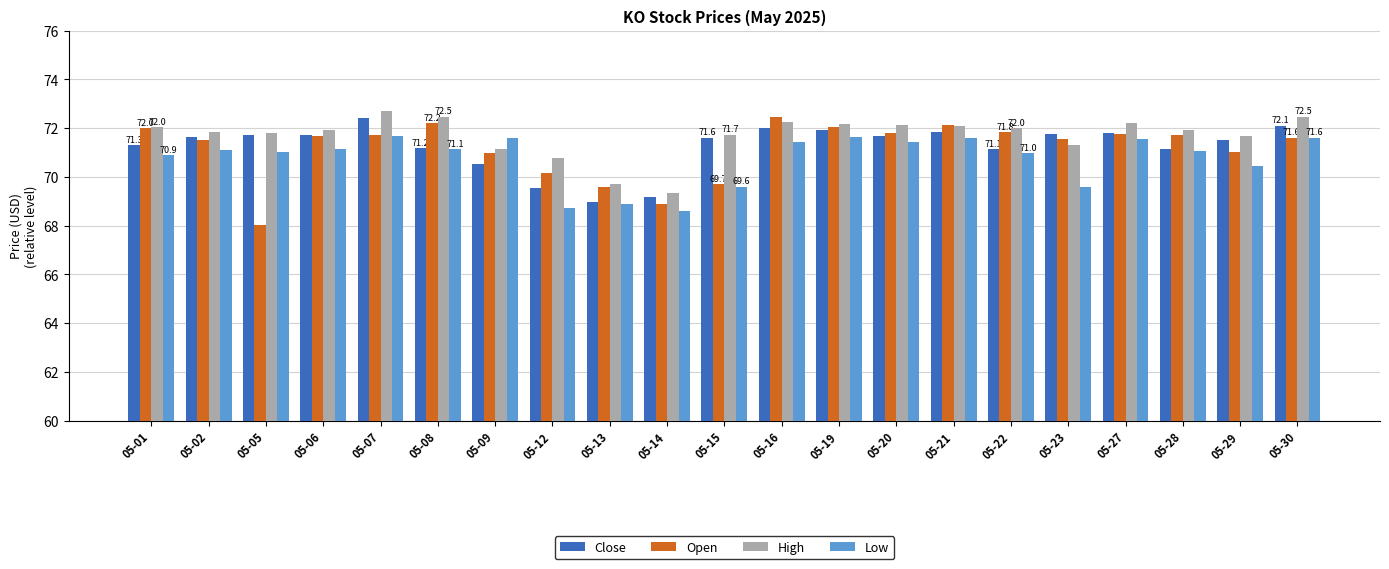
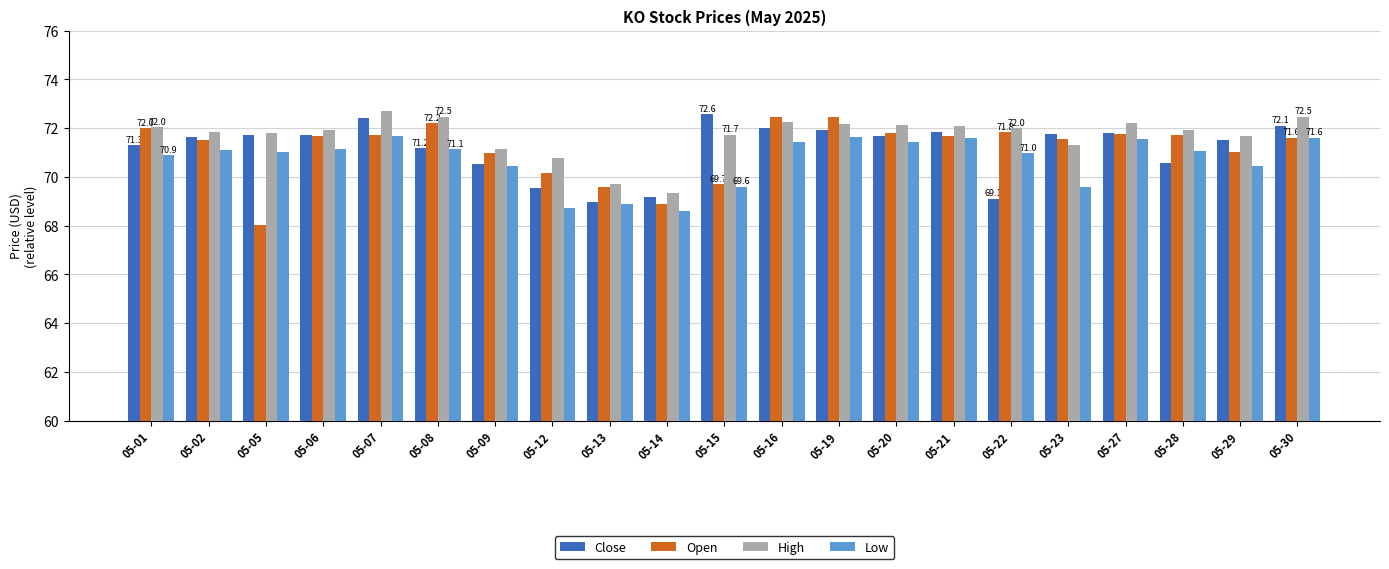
  {
    "Close": {
      "05-01": 71.3,
      "05-08": 71.2,
-     "05-15": 71.6,
-     "05-22": 71.1,
-     "05-28": 71.2,
+     "05-15": 72.6,
+     "05-22": 69.1,
+     "05-28": 70.6,
      "05-30": 72.1
    },
    "Open": {
      "05-02": 71.5,
      "05-05": 68.0,
      "05-06": 71.7,
      "05-07": 71.7,
      "05-09": 71.0,
      "05-12": 70.2,
      "05-13": 69.6,
      "05-14": 68.9,
      "05-16": 72.5,
-     "05-19": 72.0,
+     "05-19": 72.5,
      "05-20": 71.8,
-     "05-21": 72.1,
+     "05-21": 71.7,
      "05-23": 71.5,
      "05-27": 71.7,
      "05-28": 71.7,
      "05-29": 71.0
    },
    "High": {
      "05-08": 72.5,
      "05-15": 71.7,
      "05-30": 72.5
    },
    "Low": {
      "05-02": 71.1,
      "05-05": 71.0,
      "05-06": 71.2,
      "05-07": 71.7,
-     "05-09": 71.6,
+     "05-09": 70.5,
      "05-12": 68.7,
      "05-13": 68.9,
      "05-14": 68.6,
      "05-16": 71.4,
      "05-19": 71.6,
      "05-20": 71.4,
      "05-21": 71.6,
      "05-23": 69.6,
      "05-27": 71.6,
      "05-28": 71.1,
      "05-29": 70.5
    }
  }
